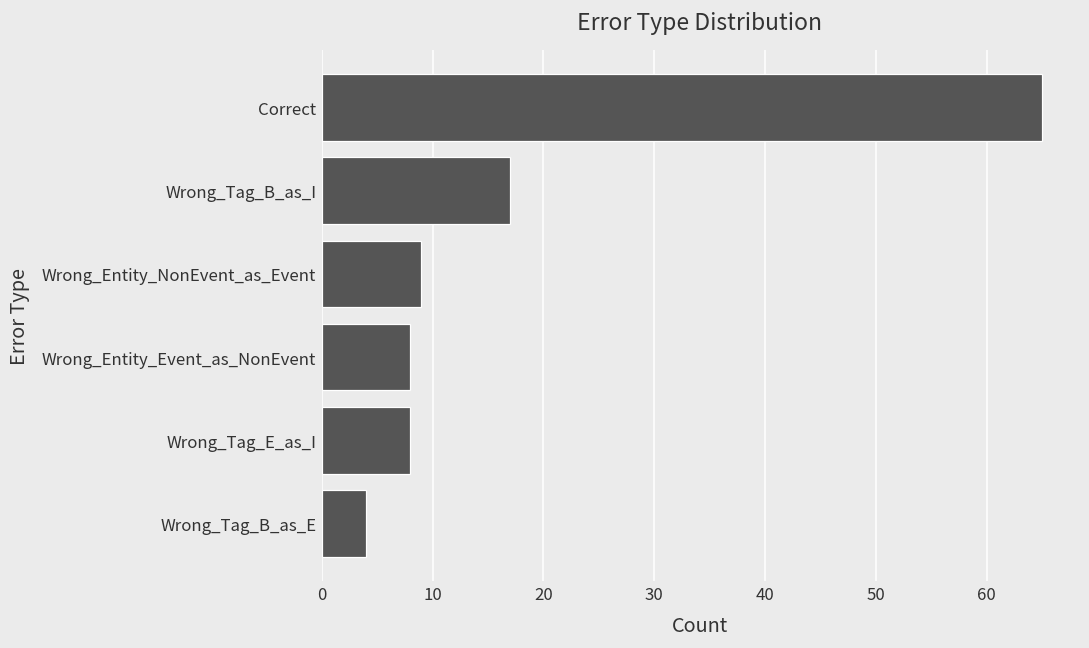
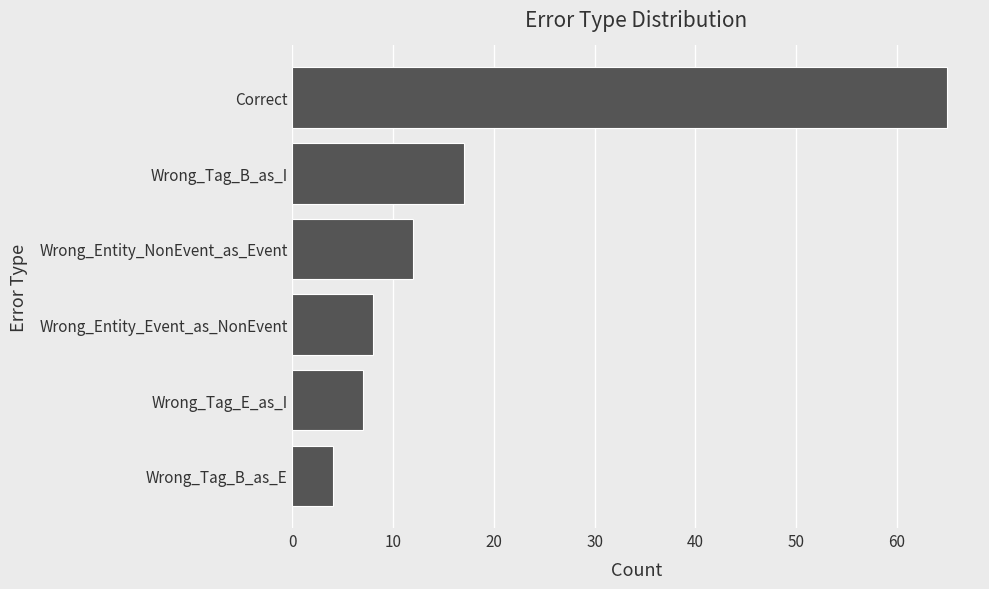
  {
    "Correct": 65,
    "Wrong_Tag_B_as_I": 17,
-   "Wrong_Entity_NonEvent_as_Event": 9,
+   "Wrong_Entity_NonEvent_as_Event": 12,
    "Wrong_Entity_Event_as_NonEvent": 8,
-   "Wrong_Tag_E_as_I": 8,
+   "Wrong_Tag_E_as_I": 7,
    "Wrong_Tag_B_as_E": 4
  }
